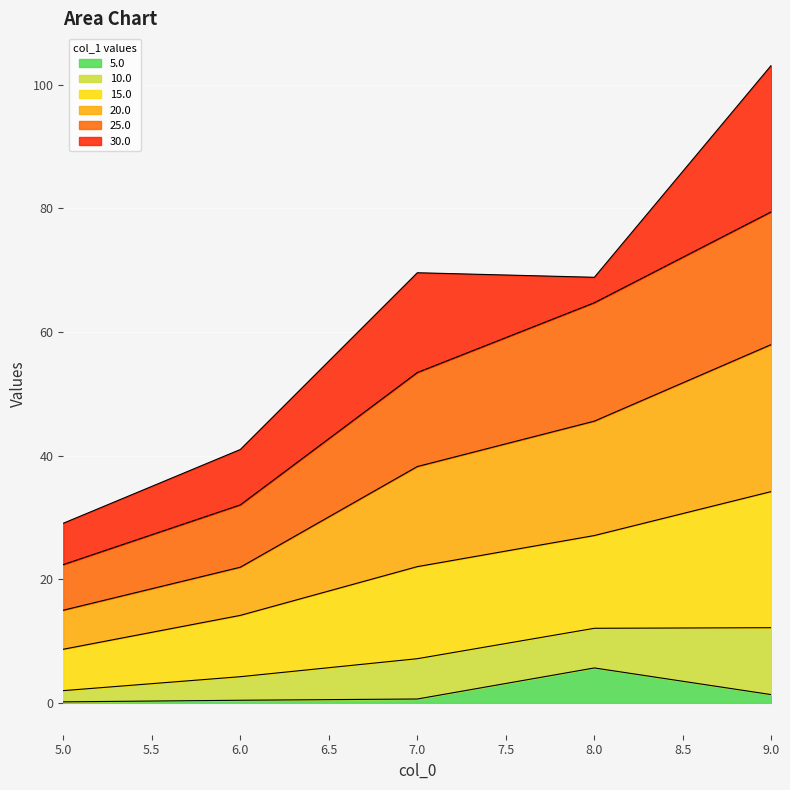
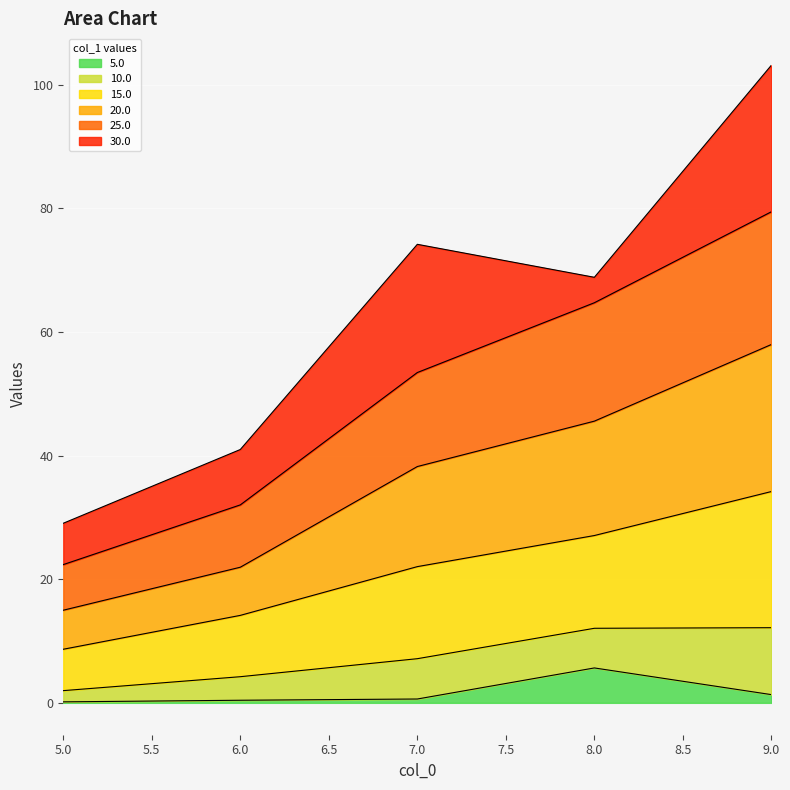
  {
    "5.0": {
      "5.0": 0,
      "6.0": 0,
      "7.0": 1,
      "8.0": 6,
      "9.0": 1
    },
    "10.0": {
      "5.0": 2,
      "6.0": 4,
      "7.0": 7,
      "8.0": 6,
      "9.0": 11
    },
    "25.0": {
      "5.0": 7,
      "6.0": 10,
      "7.0": 15,
      "8.0": 19,
      "9.0": 21
    },
    "30.0": {
      "5.0": 7,
      "6.0": 9,
-     "7.0": 16,
+     "7.0": 21,
      "8.0": 4,
      "9.0": 24
    }
  }
